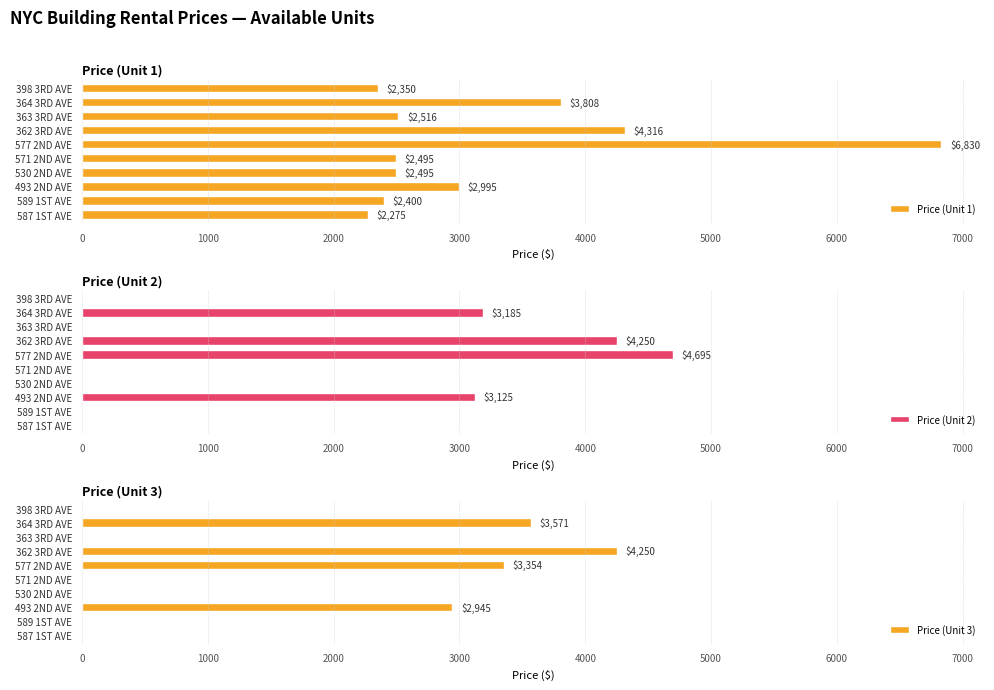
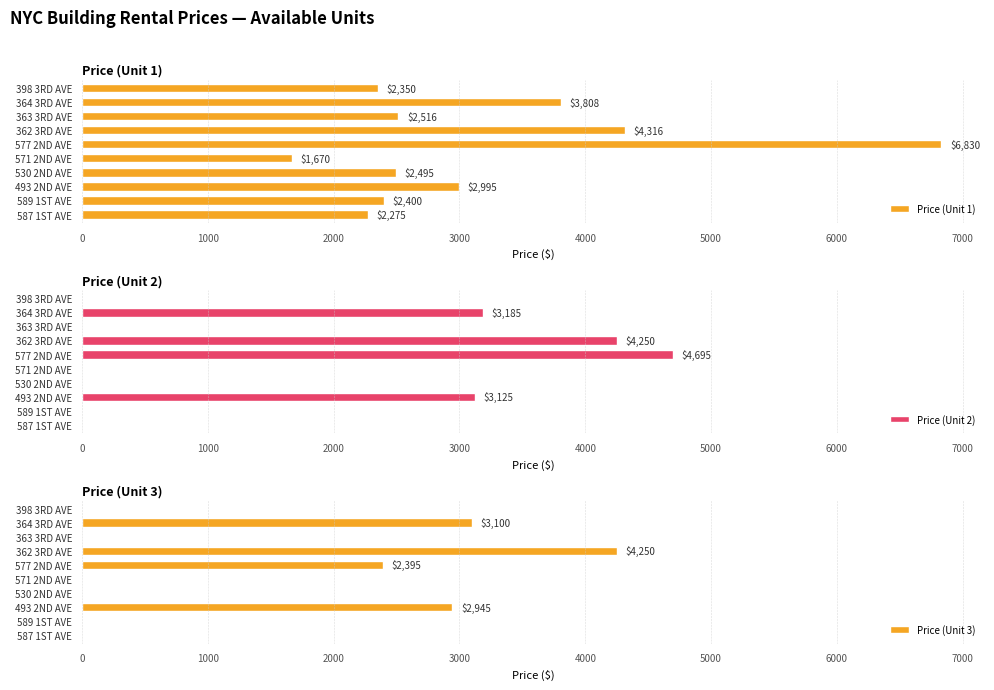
  {
    "Price (Unit 1)": {
      "398 3RD AVE": "$2,350",
      "364 3RD AVE": "$3,808",
      "363 3RD AVE": "$2,516",
      "362 3RD AVE": "$4,316",
      "577 2ND AVE": "$6,830",
-     "571 2ND AVE": "$2,495",
+     "571 2ND AVE": "$1,670",
      "530 2ND AVE": "$2,495",
      "493 2ND AVE": "$2,995",
      "589 1ST AVE": "$2,400",
      "587 1ST AVE": "$2,275"
    },
    "Price (Unit 2)": {
      "364 3RD AVE": "$3,185",
      "362 3RD AVE": "$4,250",
      "577 2ND AVE": "$4,695",
      "493 2ND AVE": "$3,125"
    },
    "Price (Unit 3)": {
-     "364 3RD AVE": "$3,571",
+     "364 3RD AVE": "$3,100",
      "362 3RD AVE": "$4,250",
-     "577 2ND AVE": "$3,354",
+     "577 2ND AVE": "$2,395",
      "493 2ND AVE": "$2,945"
    }
  }
